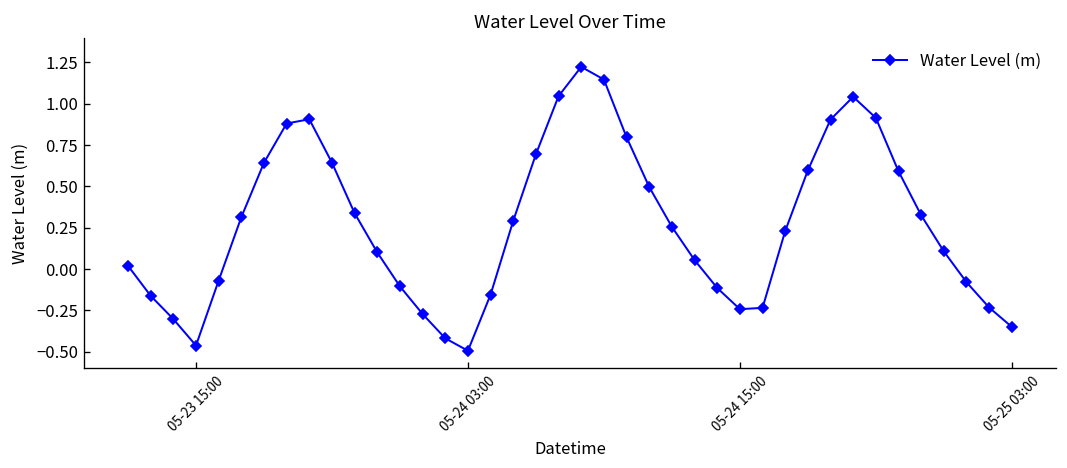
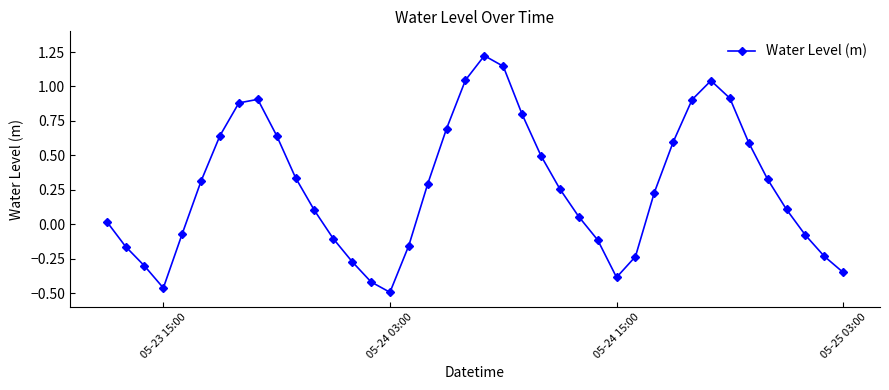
  {
    "05-23 15:00": -0.46,
    "05-24 03:00": -0.49,
-   "05-24 15:00": -0.24,
+   "05-24 15:00": -0.39,
    "05-25 03:00": -0.35
  }
